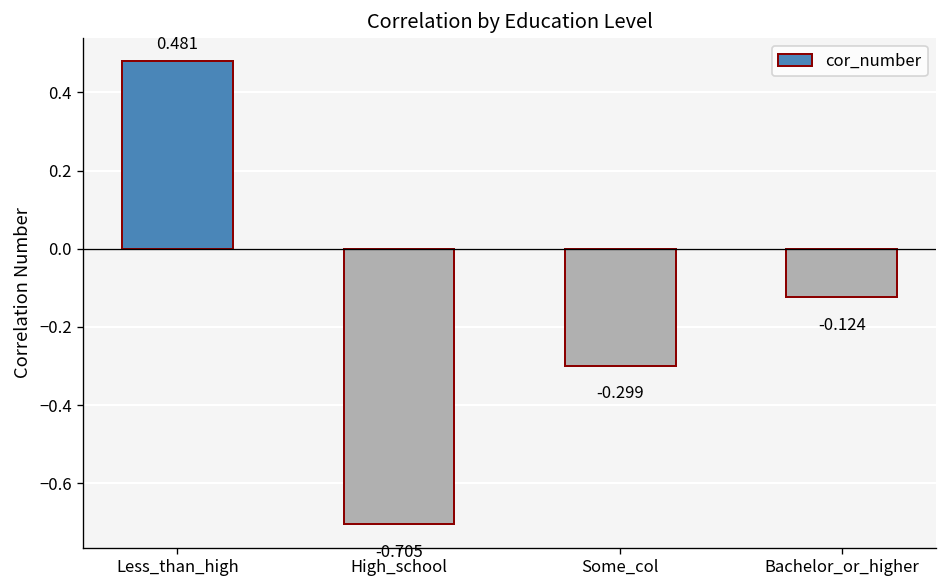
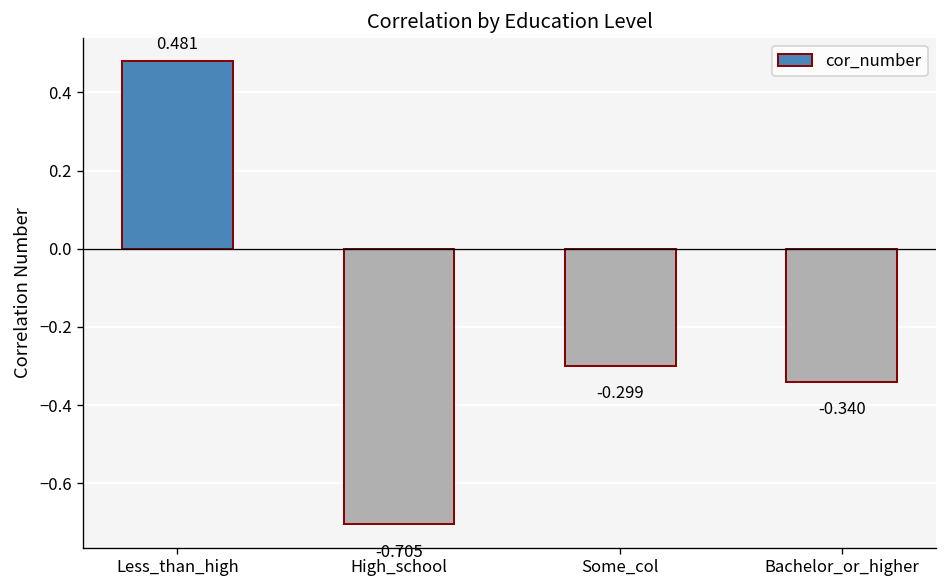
  {
    "Less_than_high": 0.481,
    "High_school": -0.705,
    "Some_col": -0.299,
-   "Bachelor_or_higher": -0.124
+   "Bachelor_or_higher": -0.340
  }
